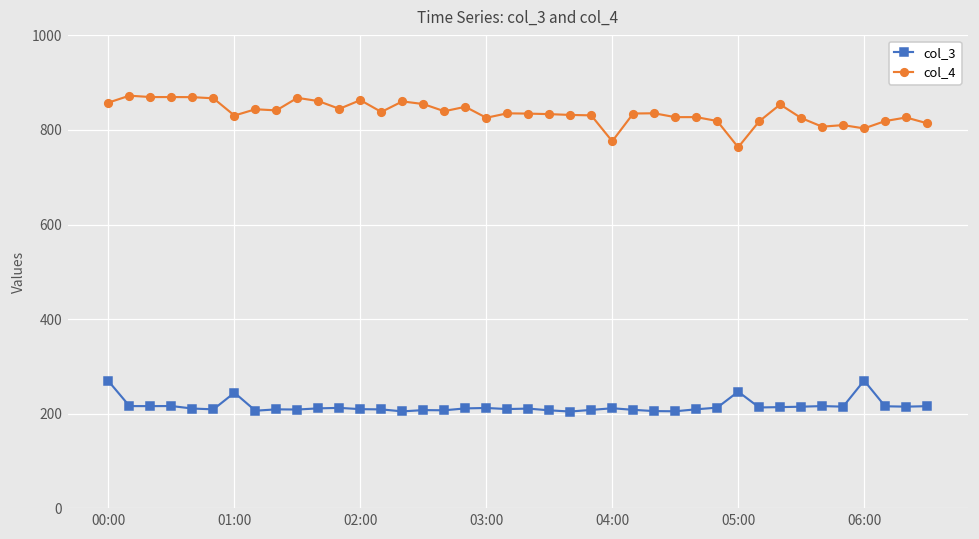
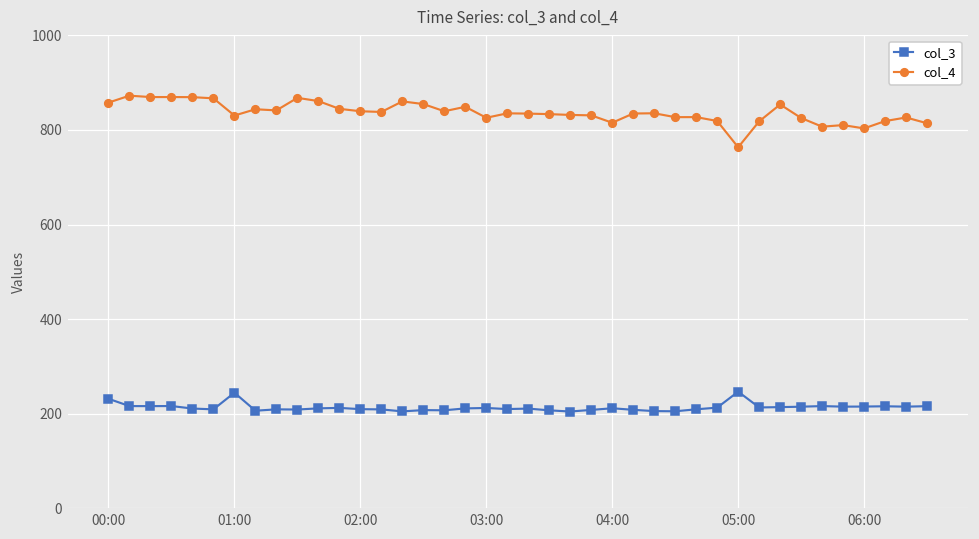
  {
    "col_3": {
-     "00:00": 270,
+     "00:00": 230,
      "01:00": 240,
      "02:00": 210,
      "03:00": 210,
      "04:00": 210,
      "05:00": 250,
-     "06:00": 270
+     "06:00": 220
    },
    "col_4": {
      "00:00": 860,
      "01:00": 830,
-     "02:00": 860,
+     "02:00": 840,
      "03:00": 830,
-     "04:00": 780,
+     "04:00": 820,
      "05:00": 760,
      "06:00": 800
    }
  }
